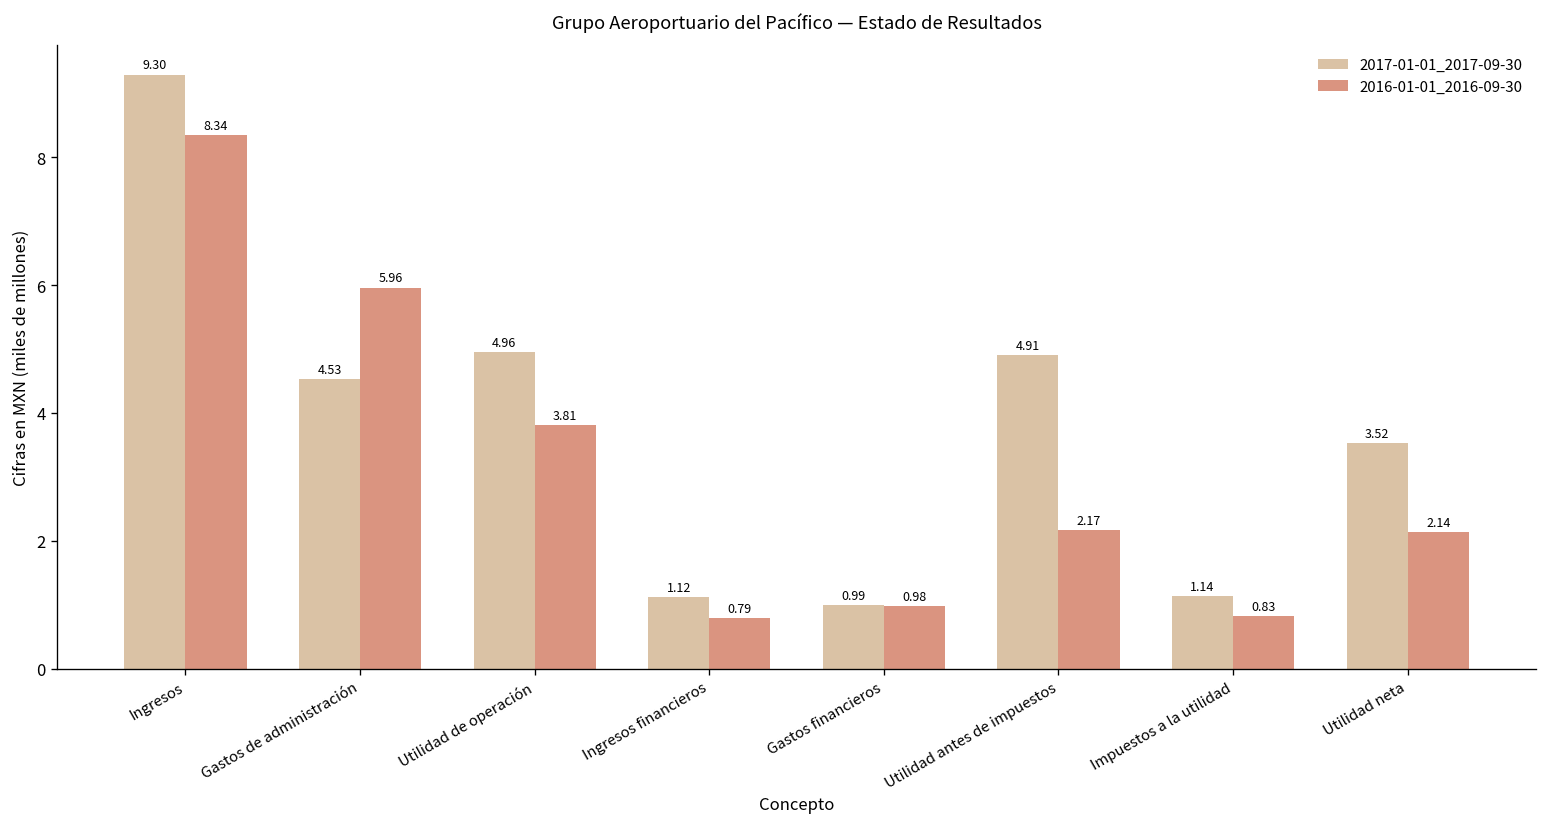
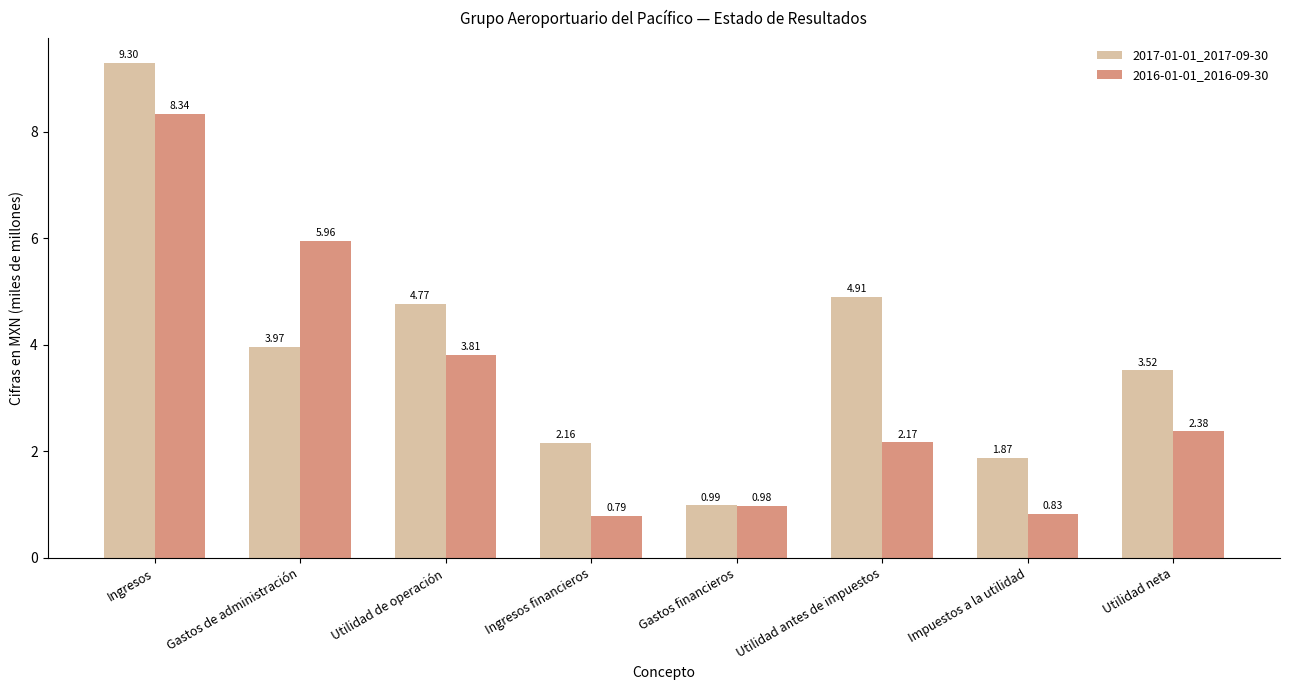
  {
    "2017-01-01_2017-09-30": {
      "Ingresos": 9.30,
-     "Gastos de administración": 4.53,
-     "Utilidad de operación": 4.96,
-     "Ingresos financieros": 1.12,
+     "Gastos de administración": 3.97,
+     "Utilidad de operación": 4.77,
+     "Ingresos financieros": 2.16,
      "Gastos financieros": 0.99,
      "Utilidad antes de impuestos": 4.91,
-     "Impuestos a la utilidad": 1.14,
+     "Impuestos a la utilidad": 1.87,
      "Utilidad neta": 3.52
    },
    "2016-01-01_2016-09-30": {
      "Ingresos": 8.34,
      "Gastos de administración": 5.96,
      "Utilidad de operación": 3.81,
      "Ingresos financieros": 0.79,
      "Gastos financieros": 0.98,
      "Utilidad antes de impuestos": 2.17,
      "Impuestos a la utilidad": 0.83,
-     "Utilidad neta": 2.14
+     "Utilidad neta": 2.38
    }
  }
